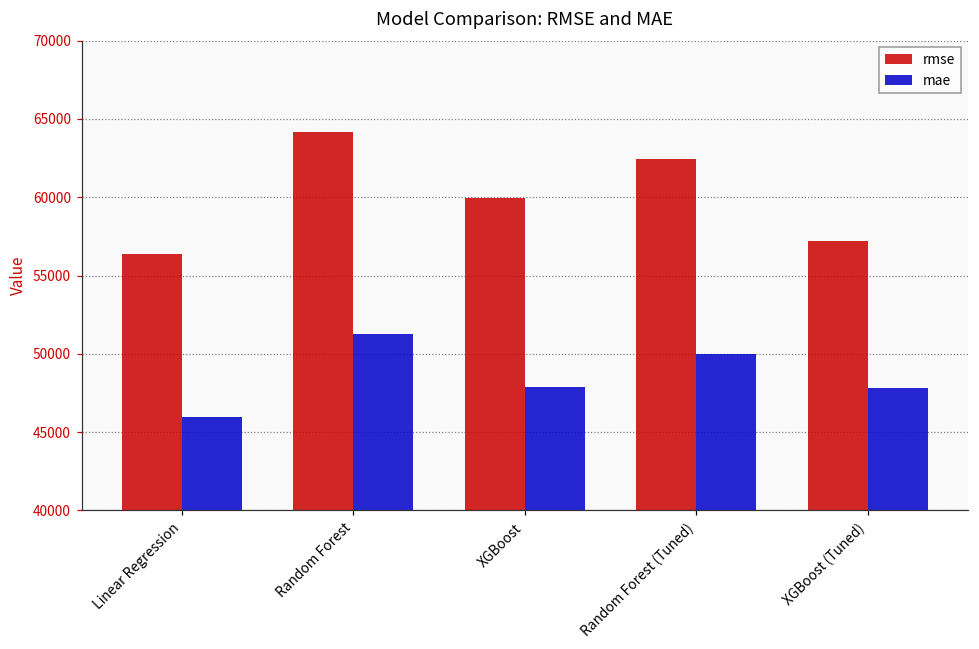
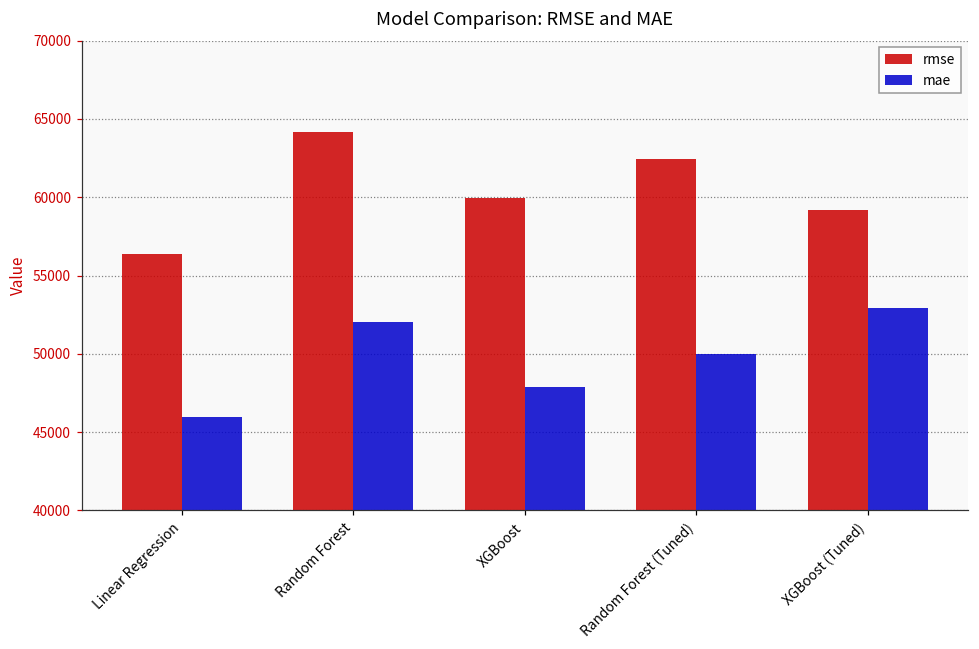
  {
    "rmse": {
      "Linear Regression": 56400,
      "Random Forest": 64100,
      "XGBoost": 60000,
      "Random Forest (Tuned)": 62500,
-     "XGBoost (Tuned)": 57200
+     "XGBoost (Tuned)": 59200
    },
    "mae": {
      "Linear Regression": 46000,
-     "Random Forest": 51300,
+     "Random Forest": 52000,
      "XGBoost": 47900,
      "Random Forest (Tuned)": 50000,
-     "XGBoost (Tuned)": 47800
+     "XGBoost (Tuned)": 52900
    }
  }
